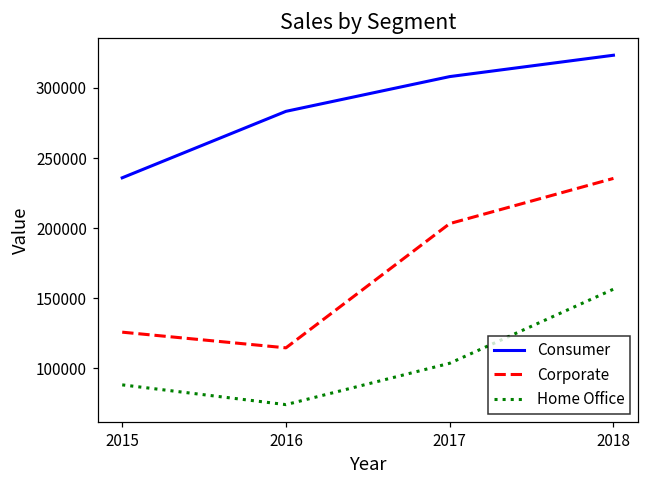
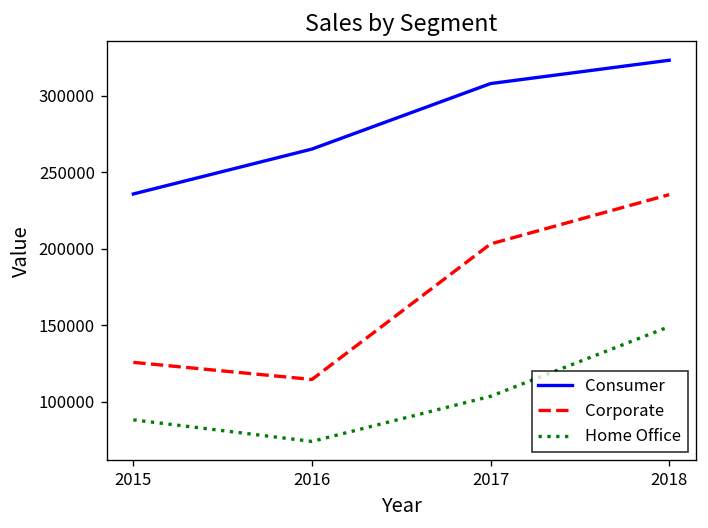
  {
    "Consumer": {
      "2015": 236000,
-     "2016": 283000,
+     "2016": 265000,
      "2017": 308000,
      "2018": 323000
    },
    "Corporate": {
      "2015": 126000,
      "2016": 115000,
      "2017": 203000,
      "2018": 236000
    },
    "Home Office": {
      "2015": 88000,
      "2016": 74000,
      "2017": 104000,
-     "2018": 156000
+     "2018": 149000
    }
  }
